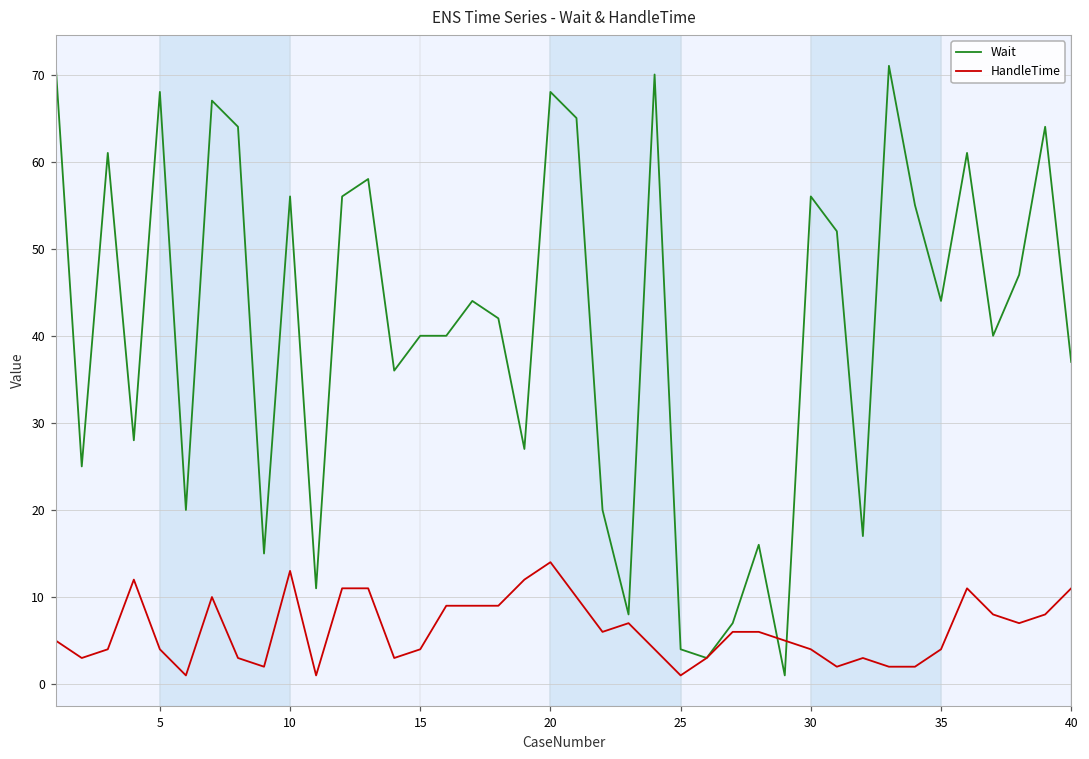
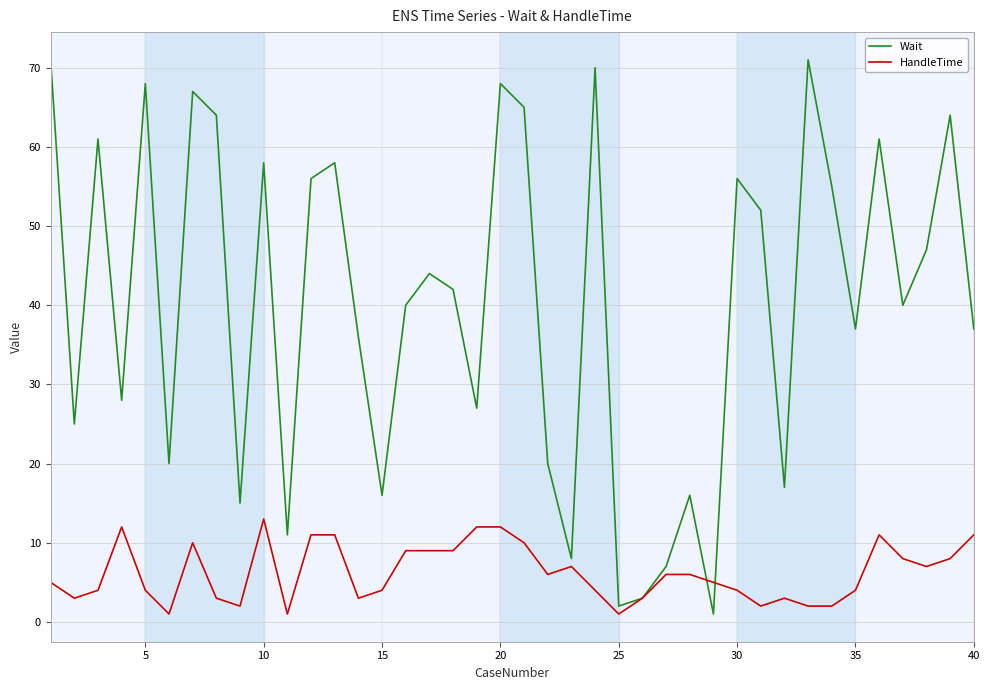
  {
    "Wait": {
      "5": 68,
-     "10": 56,
-     "15": 40,
+     "10": 58,
+     "15": 16,
      "20": 68,
-     "25": 4,
+     "25": 2,
      "30": 56,
-     "35": 44,
+     "35": 37,
      "40": 37
    },
    "HandleTime": {
      "5": 4,
      "10": 13,
      "15": 4,
-     "20": 14,
+     "20": 12,
      "25": 1,
      "30": 4,
      "35": 4,
      "40": 11
    }
  }
